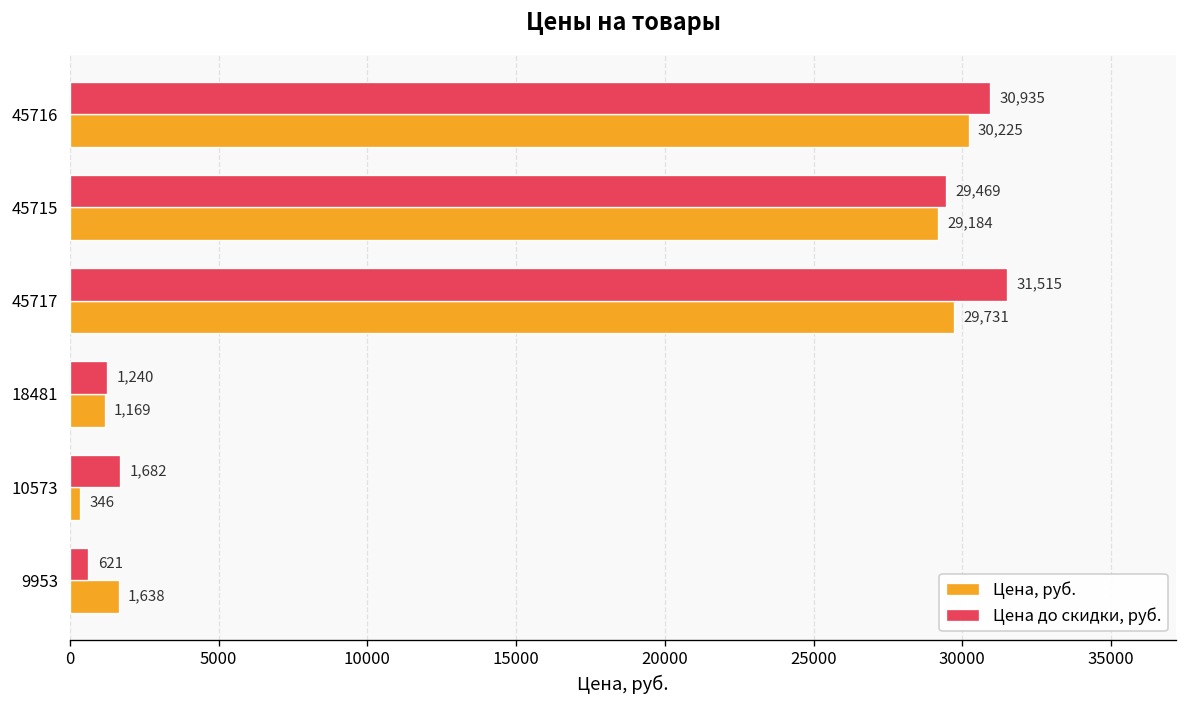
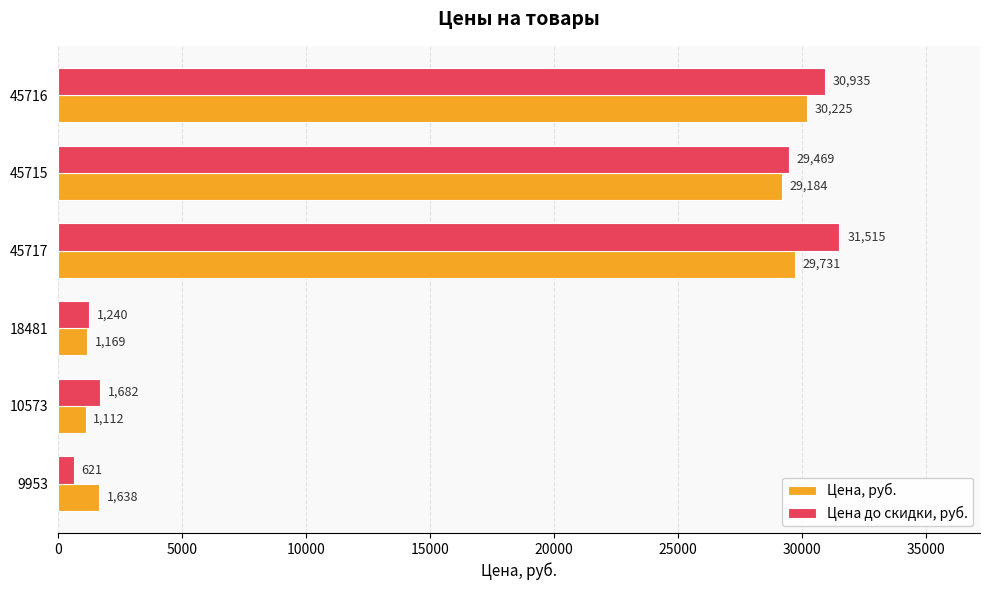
  {
    "Цена, руб.": {
      "45716": "30,225",
      "45715": "29,184",
      "45717": "29,731",
      "18481": "1,169",
-     "10573": "346",
+     "10573": "1,112",
      "9953": "1,638"
    },
    "Цена до скидки, руб.": {
      "45716": "30,935",
      "45715": "29,469",
      "45717": "31,515",
      "18481": "1,240",
      "10573": "1,682",
      "9953": "621"
    }
  }
